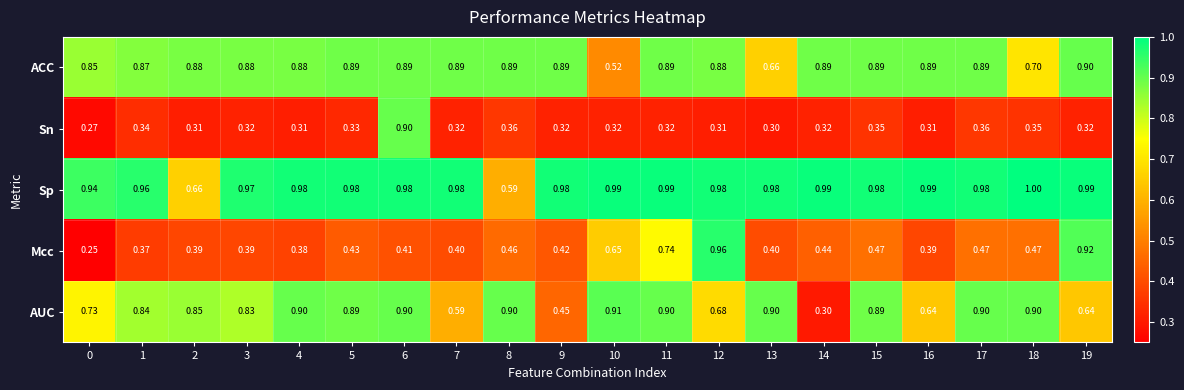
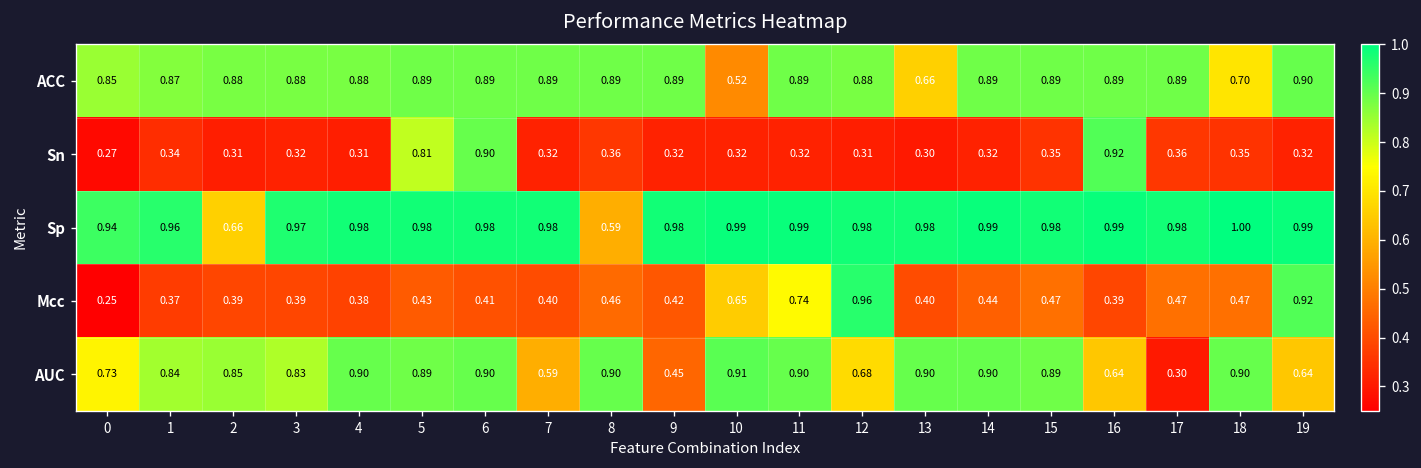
  {
    "ACC": {
      "0": 0.85,
      "1": 0.87,
      "2": 0.88,
      "3": 0.88,
      "4": 0.88,
      "5": 0.89,
      "6": 0.89,
      "7": 0.89,
      "8": 0.89,
      "9": 0.89,
      "10": 0.52,
      "11": 0.89,
      "12": 0.88,
      "13": 0.66,
      "14": 0.89,
      "15": 0.89,
      "16": 0.89,
      "17": 0.89,
      "18": 0.70,
      "19": 0.90
    },
    "Sn": {
      "0": 0.27,
      "1": 0.34,
      "2": 0.31,
      "3": 0.32,
      "4": 0.31,
-     "5": 0.33,
+     "5": 0.81,
      "6": 0.90,
      "7": 0.32,
      "8": 0.36,
      "9": 0.32,
      "10": 0.32,
      "11": 0.32,
      "12": 0.31,
      "13": 0.30,
      "14": 0.32,
      "15": 0.35,
-     "16": 0.31,
+     "16": 0.92,
      "17": 0.36,
      "18": 0.35,
      "19": 0.32
    },
    "Sp": {
      "0": 0.94,
      "1": 0.96,
      "2": 0.66,
      "3": 0.97,
      "4": 0.98,
      "5": 0.98,
      "6": 0.98,
      "7": 0.98,
      "8": 0.59,
      "9": 0.98,
      "10": 0.99,
      "11": 0.99,
      "12": 0.98,
      "13": 0.98,
      "14": 0.99,
      "15": 0.98,
      "16": 0.99,
      "17": 0.98,
      "18": 1.00,
      "19": 0.99
    },
    "Mcc": {
      "0": 0.25,
      "1": 0.37,
      "2": 0.39,
      "3": 0.39,
      "4": 0.38,
      "5": 0.43,
      "6": 0.41,
      "7": 0.40,
      "8": 0.46,
      "9": 0.42,
      "10": 0.65,
      "11": 0.74,
      "12": 0.96,
      "13": 0.40,
      "14": 0.44,
      "15": 0.47,
      "16": 0.39,
      "17": 0.47,
      "18": 0.47,
      "19": 0.92
    },
    "AUC": {
      "0": 0.73,
      "1": 0.84,
      "2": 0.85,
      "3": 0.83,
      "4": 0.90,
      "5": 0.89,
      "6": 0.90,
      "7": 0.59,
      "8": 0.90,
      "9": 0.45,
      "10": 0.91,
      "11": 0.90,
      "12": 0.68,
      "13": 0.90,
-     "14": 0.30,
+     "14": 0.90,
      "15": 0.89,
      "16": 0.64,
-     "17": 0.90,
+     "17": 0.30,
      "18": 0.90,
      "19": 0.64
    }
  }
